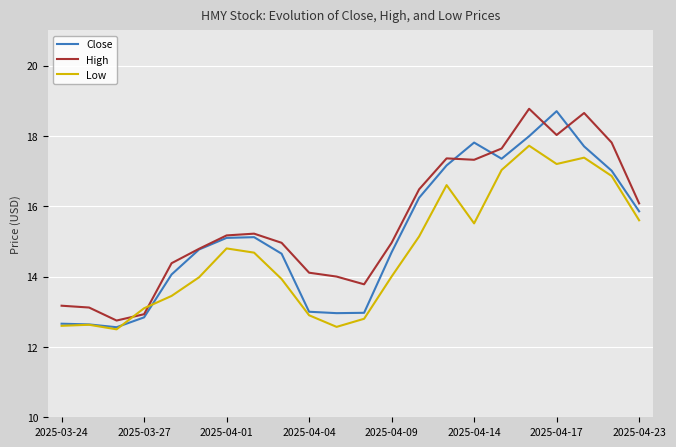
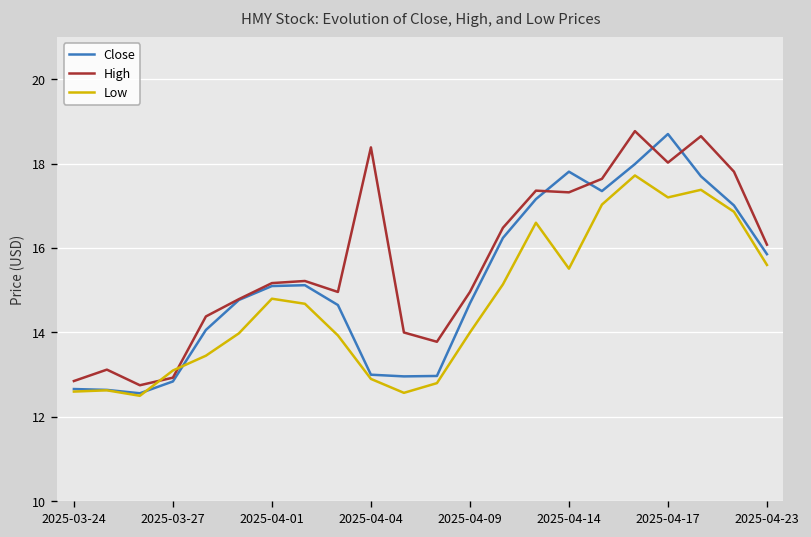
  {
    "Close": {
      "2025-03-27": 12.8,
      "2025-04-04": 13.0,
      "2025-04-09": 14.7,
      "2025-04-14": 17.8,
      "2025-04-17": 18.7,
      "2025-04-23": 15.9
    },
    "High": {
-     "2025-03-24": 13.2,
+     "2025-03-24": 12.9,
      "2025-03-27": 12.9,
-     "2025-04-04": 14.1,
+     "2025-04-04": 18.4,
      "2025-04-09": 15.0,
      "2025-04-14": 17.3,
      "2025-04-17": 18.0,
      "2025-04-23": 16.1
    },
    "Low": {
      "2025-03-27": 13.1,
      "2025-04-01": 14.8,
      "2025-04-04": 12.9,
      "2025-04-09": 14.0,
      "2025-04-14": 15.5,
      "2025-04-17": 17.2,
      "2025-04-23": 15.6
    }
  }
